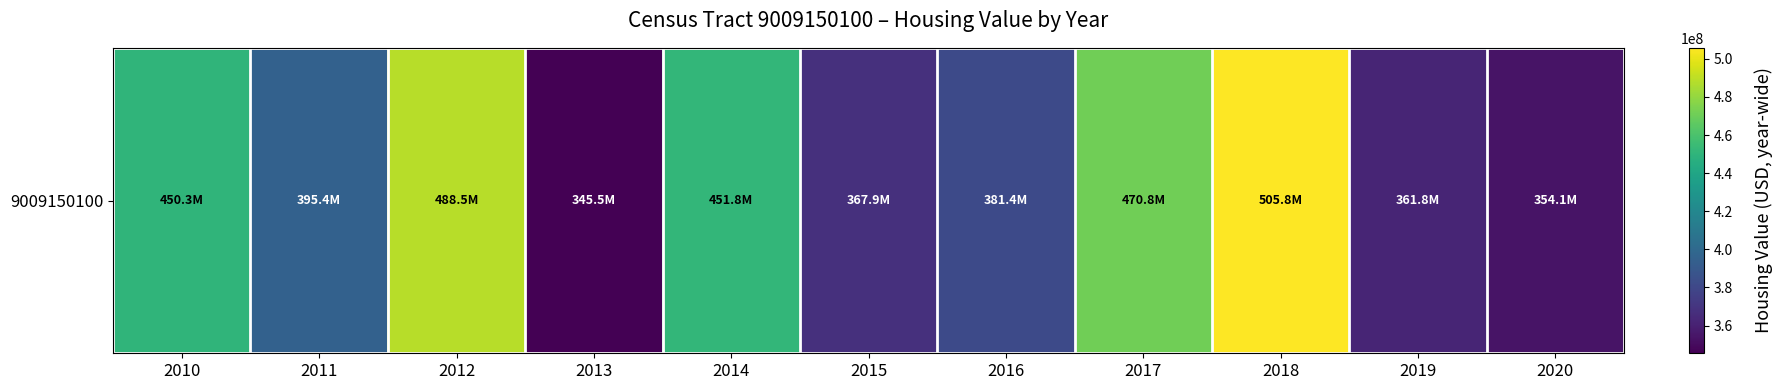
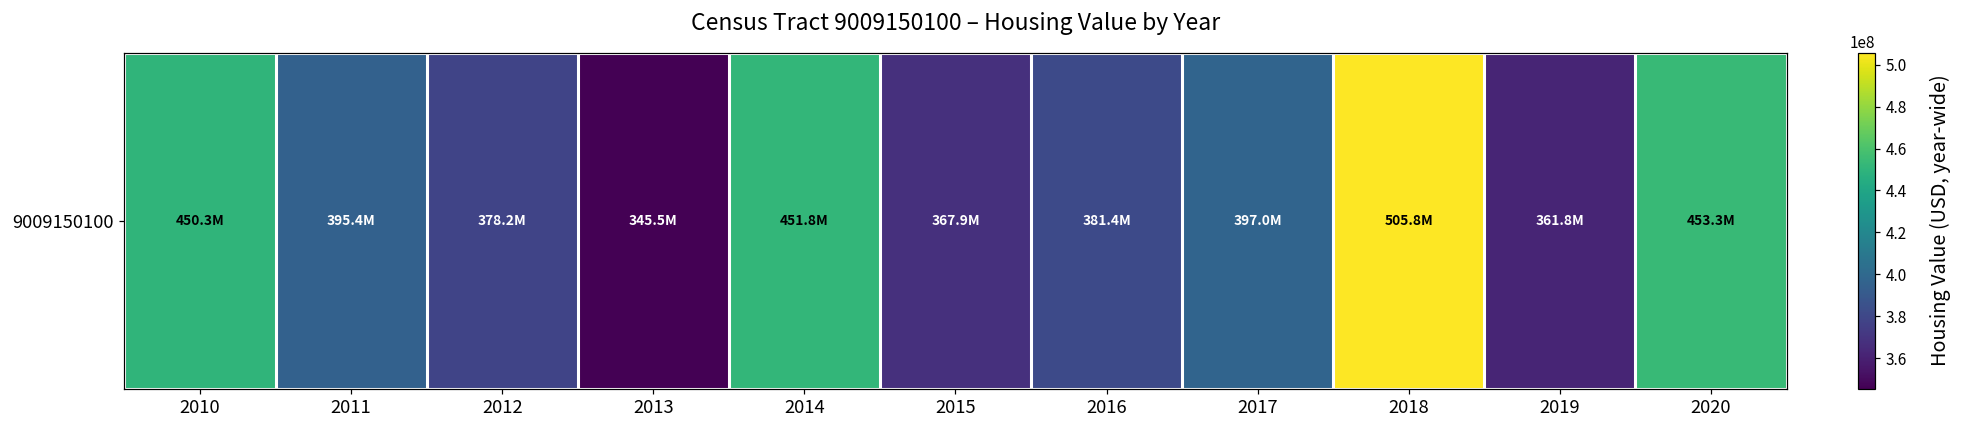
  {
    "9009150100": {
      "2010": "450.3M",
      "2011": "395.4M",
-     "2012": "488.5M",
+     "2012": "378.2M",
      "2013": "345.5M",
      "2014": "451.8M",
      "2015": "367.9M",
      "2016": "381.4M",
-     "2017": "470.8M",
+     "2017": "397.0M",
      "2018": "505.8M",
      "2019": "361.8M",
-     "2020": "354.1M"
+     "2020": "453.3M"
    }
  }
